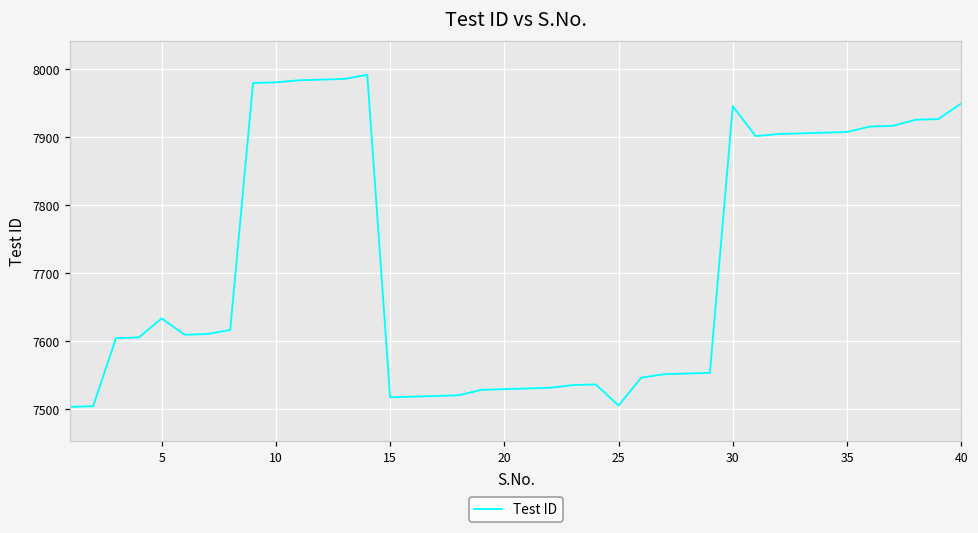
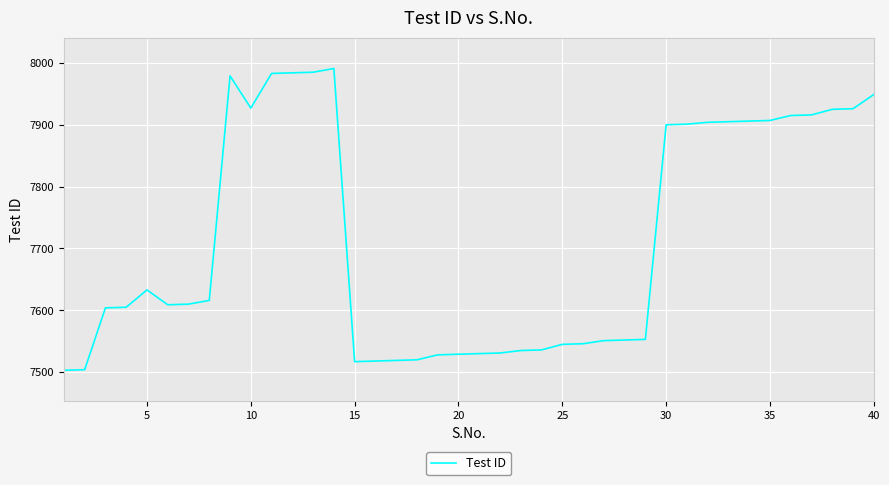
  {
    "5": 7630,
-   "10": 7980,
+   "10": 7930,
    "15": 7520,
    "20": 7530,
-   "25": 7510,
-   "30": 7950,
+   "25": 7550,
+   "30": 7900,
    "35": 7910,
    "40": 7950
  }
